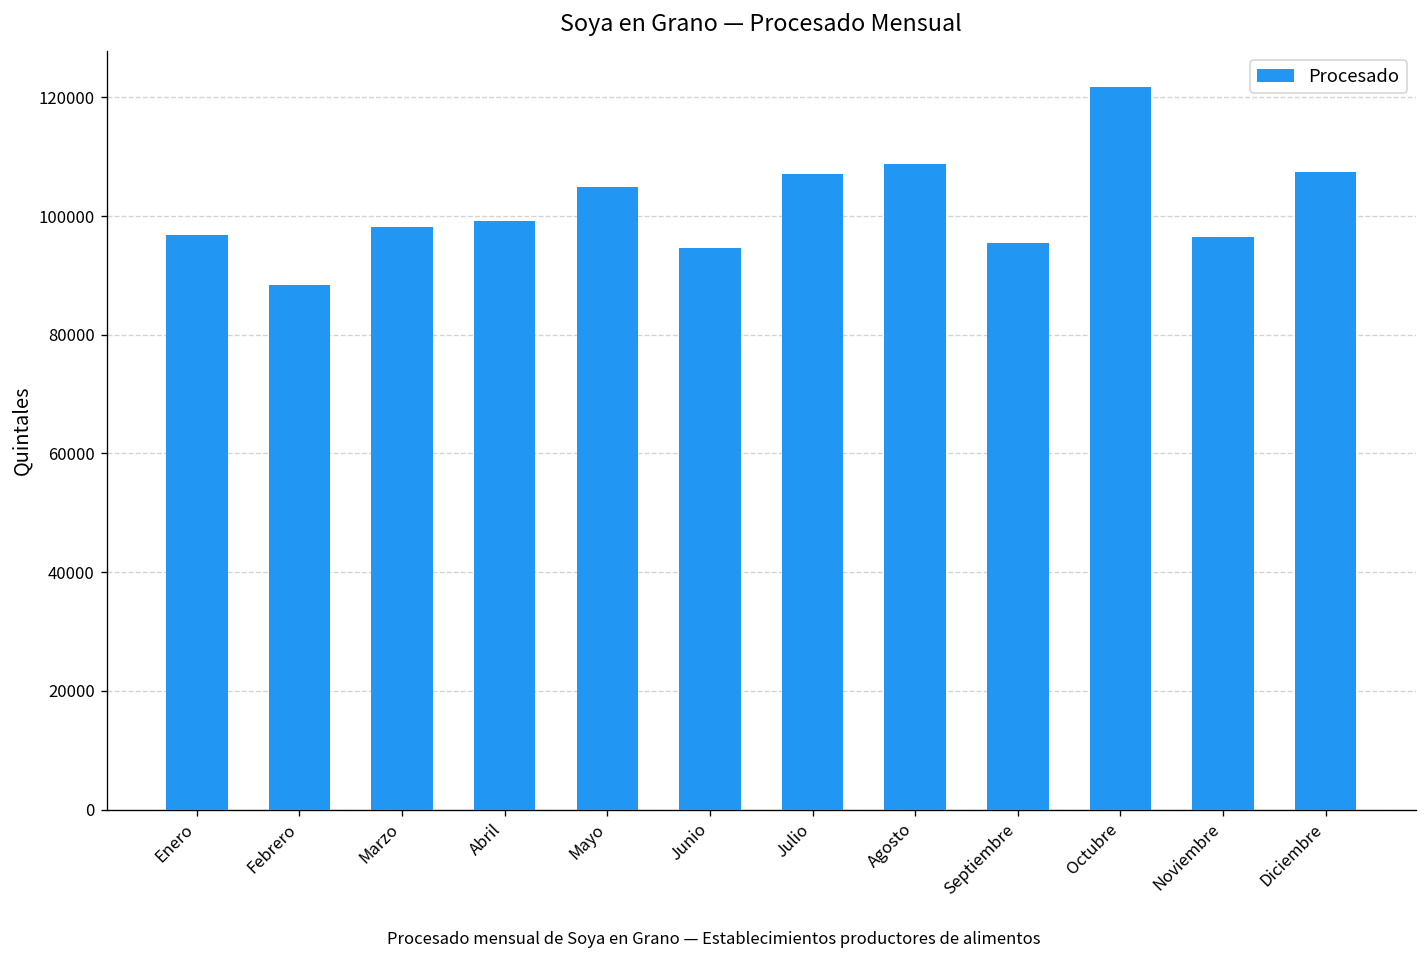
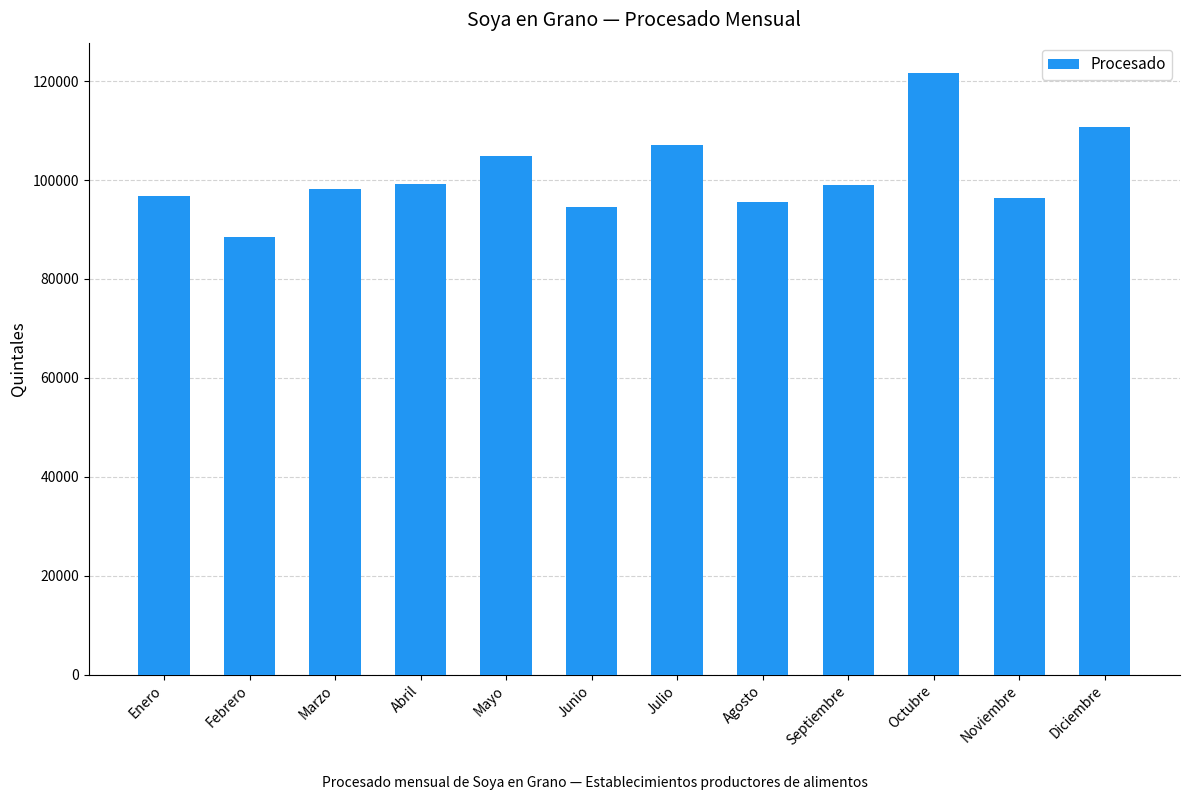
  {
    "Enero": 97000,
    "Febrero": 88000,
    "Marzo": 98000,
    "Abril": 99000,
    "Mayo": 105000,
    "Junio": 95000,
    "Julio": 107000,
-   "Agosto": 109000,
-   "Septiembre": 96000,
+   "Agosto": 95000,
+   "Septiembre": 99000,
    "Octubre": 122000,
    "Noviembre": 96000,
-   "Diciembre": 107000
+   "Diciembre": 111000
  }
